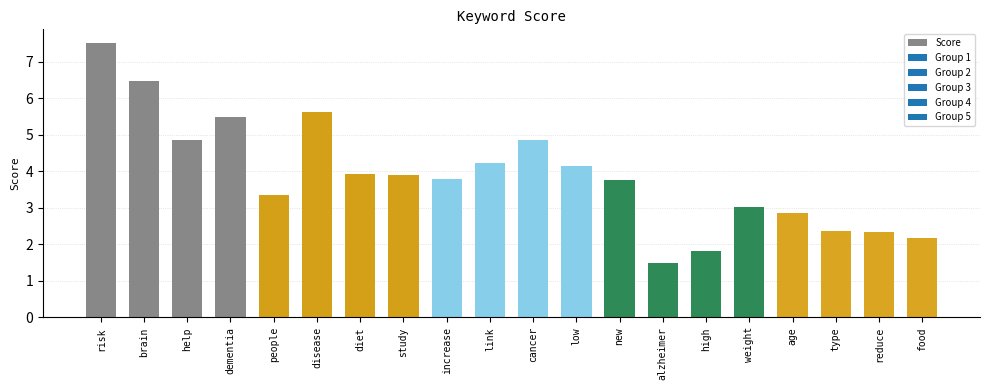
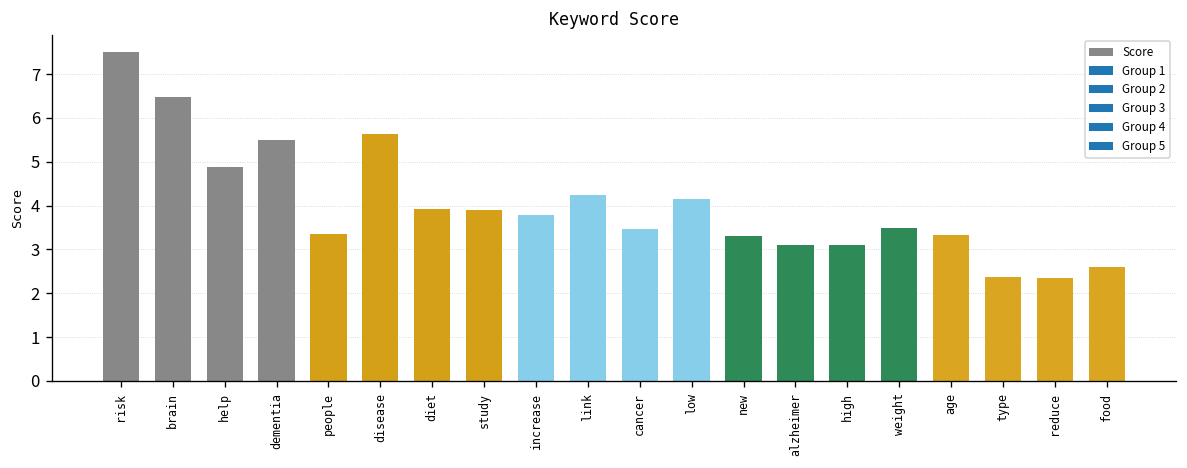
  {
    "risk": 7.5,
    "brain": 6.5,
    "help": 4.9,
    "dementia": 5.5,
    "people": 3.3,
    "disease": 5.6,
    "diet": 3.9,
    "study": 3.9,
    "increase": 3.8,
    "link": 4.2,
-   "cancer": 4.9,
+   "cancer": 3.5,
    "low": 4.1,
-   "new": 3.8,
-   "alzheimer": 1.5,
-   "high": 1.8,
-   "weight": 3.0,
-   "age": 2.9,
+   "new": 3.3,
+   "alzheimer": 3.1,
+   "high": 3.1,
+   "weight": 3.5,
+   "age": 3.3,
    "type": 2.4,
    "reduce": 2.3,
-   "food": 2.2
+   "food": 2.6
  }
